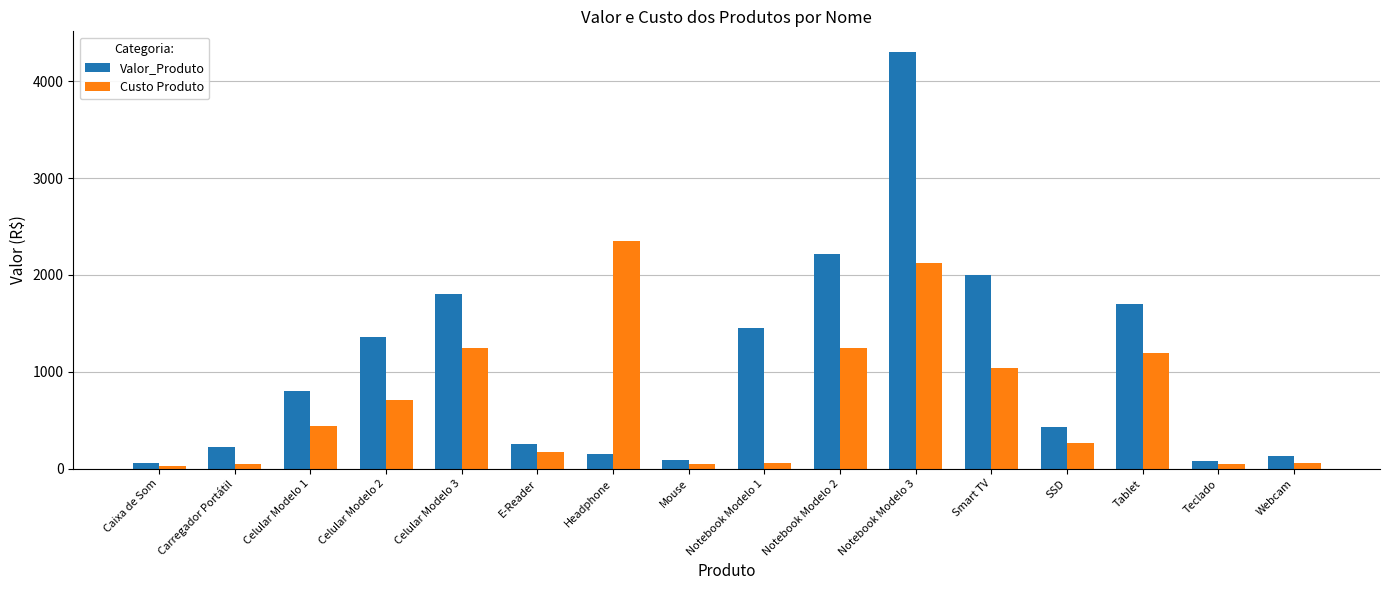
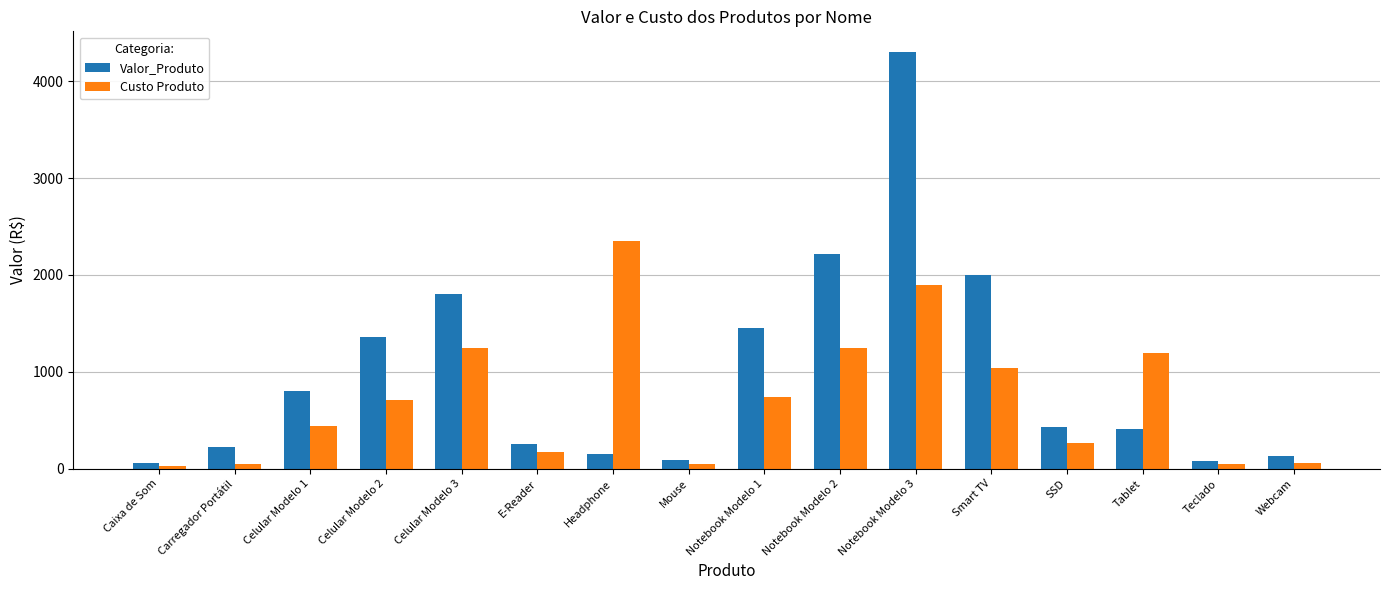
  {
    "Valor_Produto": {
      "Caixa de Som": 100,
      "Carregador Portátil": 200,
      "Celular Modelo 1": 800,
      "Celular Modelo 2": 1400,
      "Celular Modelo 3": 1800,
      "E-Reader": 300,
      "Headphone": 200,
      "Mouse": 100,
      "Notebook Modelo 1": 1500,
      "Notebook Modelo 2": 2200,
      "Notebook Modelo 3": 4300,
      "Smart TV": 2000,
      "SSD": 400,
-     "Tablet": 1700,
+     "Tablet": 400,
      "Teclado": 100,
      "Webcam": 100
    },
    "Custo Produto": {
      "Caixa de Som": 0,
      "Carregador Portátil": 100,
      "Celular Modelo 1": 400,
      "Celular Modelo 2": 700,
      "Celular Modelo 3": 1200,
      "E-Reader": 200,
      "Headphone": 2400,
      "Mouse": 0,
-     "Notebook Modelo 1": 100,
+     "Notebook Modelo 1": 700,
      "Notebook Modelo 2": 1200,
-     "Notebook Modelo 3": 2100,
+     "Notebook Modelo 3": 1900,
      "Smart TV": 1000,
      "SSD": 300,
      "Tablet": 1200,
      "Teclado": 100,
      "Webcam": 100
    }
  }
